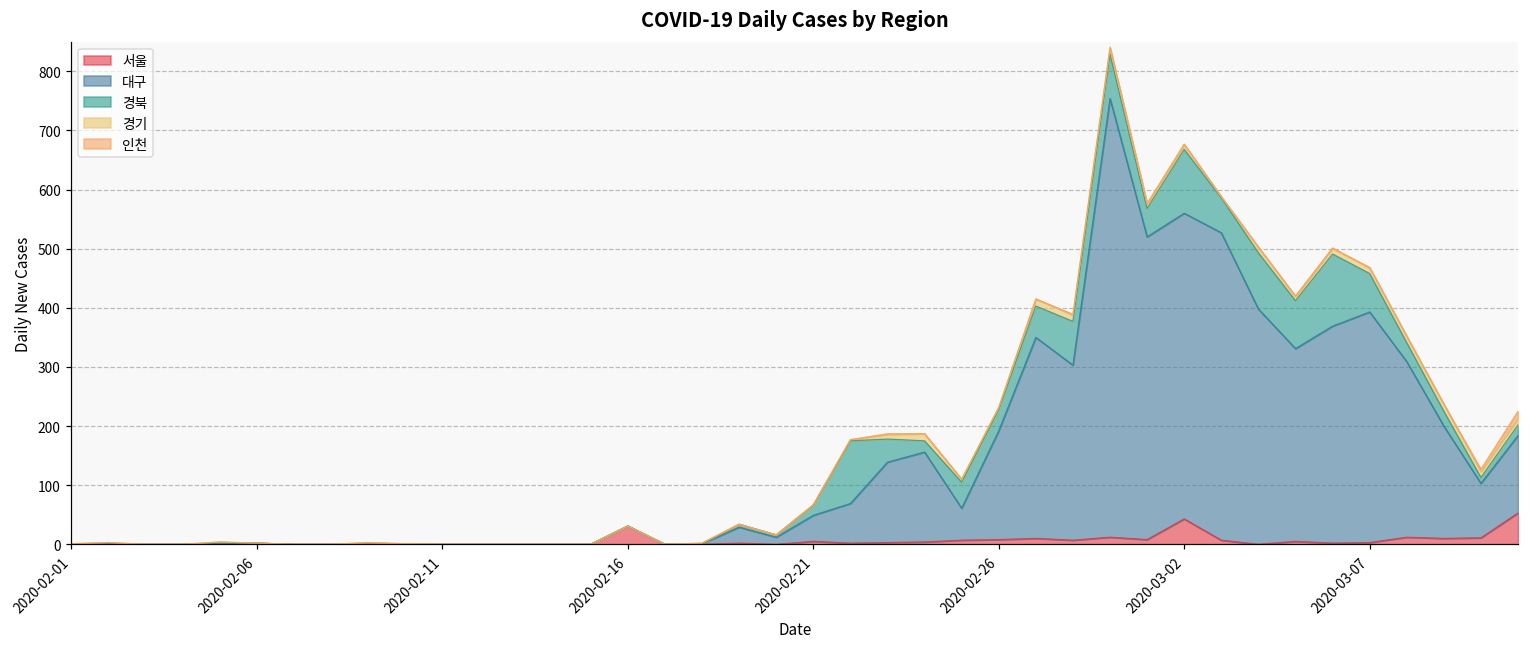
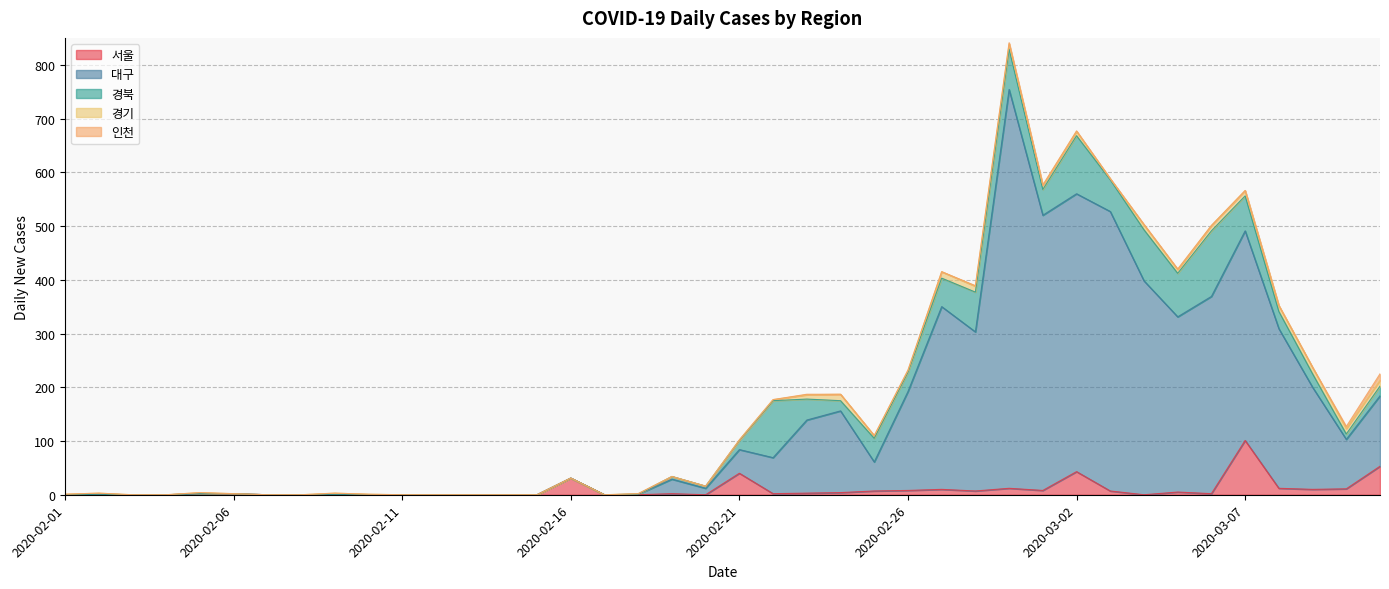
  {
    "서울": {
-     "2020-02-21": 10,
+     "2020-02-21": 40,
      "2020-02-26": 10,
      "2020-03-02": 40,
-     "2020-03-07": 0
+     "2020-03-07": 100
    }
  }
